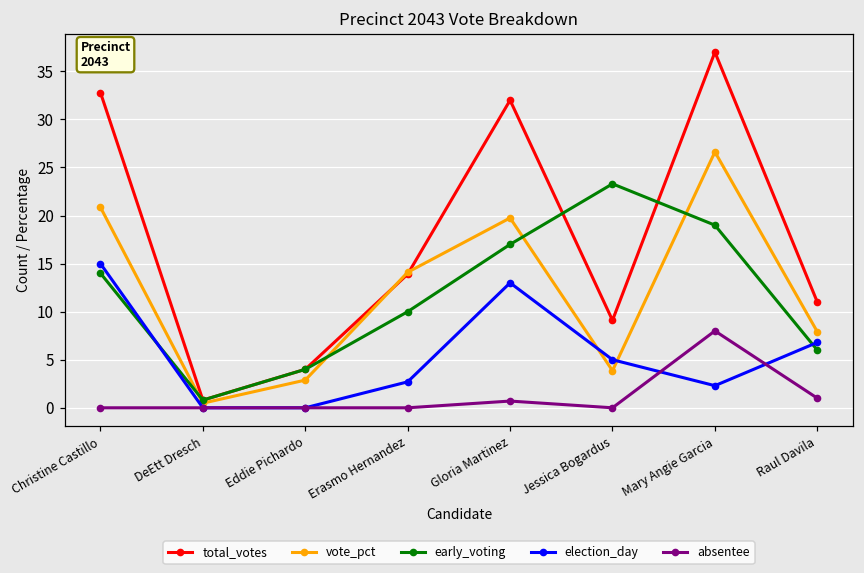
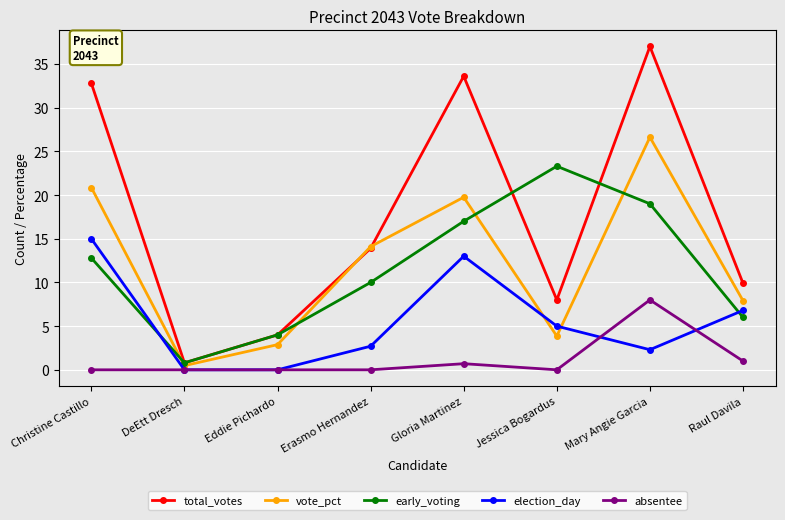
  {
    "total_votes": {
-     "Gloria Martinez": 32,
-     "Jessica Bogardus": 9,
+     "Gloria Martinez": 34,
+     "Jessica Bogardus": 8,
      "Mary Angie Garcia": 37,
-     "Raul Davila": 11
+     "Raul Davila": 10
    },
    "vote_pct": {
      "Christine Castillo": 21,
      "DeEtt Dresch": 0,
      "Eddie Pichardo": 3,
      "Gloria Martinez": 20,
      "Jessica Bogardus": 4,
      "Mary Angie Garcia": 27,
      "Raul Davila": 8
    },
    "early_voting": {
-     "Christine Castillo": 14,
+     "Christine Castillo": 13,
      "Erasmo Hernandez": 10,
      "Gloria Martinez": 17,
      "Jessica Bogardus": 23,
      "Mary Angie Garcia": 19,
      "Raul Davila": 6
    },
    "election_day": {
      "Christine Castillo": 15,
      "Erasmo Hernandez": 3,
      "Gloria Martinez": 13,
      "Jessica Bogardus": 5,
      "Mary Angie Garcia": 2,
      "Raul Davila": 7
    },
    "absentee": {
      "Christine Castillo": 0,
      "Erasmo Hernandez": 0,
      "Gloria Martinez": 1,
      "Jessica Bogardus": 0,
      "Mary Angie Garcia": 8,
      "Raul Davila": 1
    }
  }
